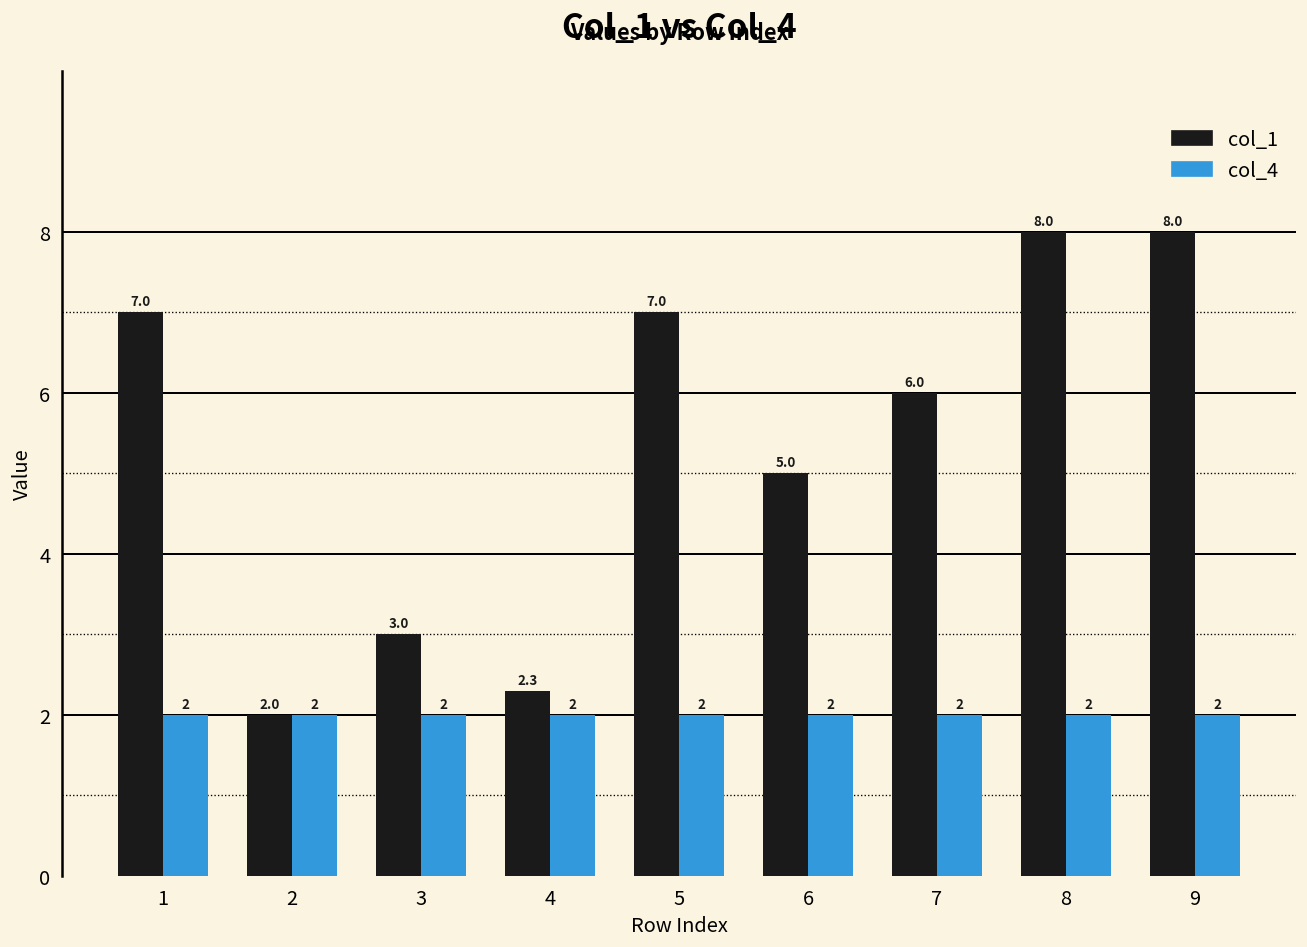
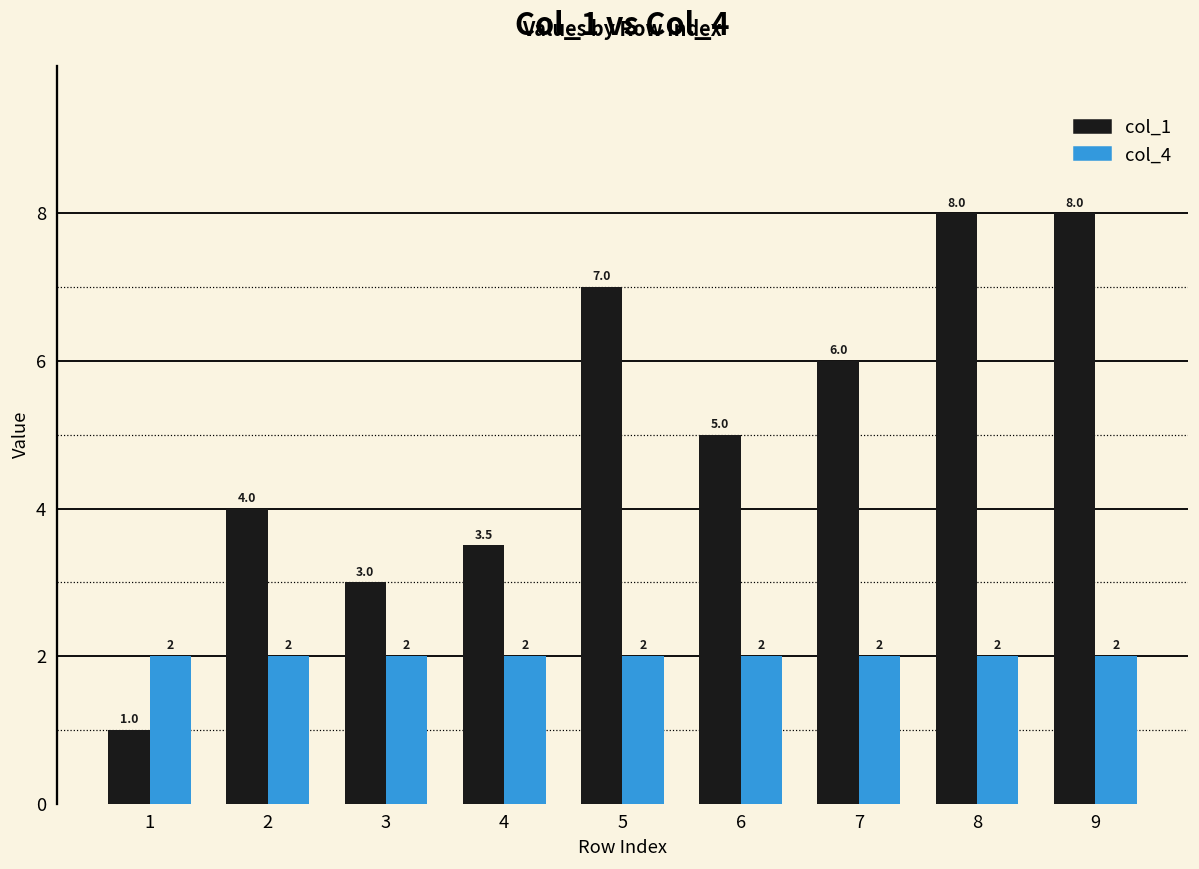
  {
    "col_1": {
-     "1": 7.0,
-     "2": 2.0,
+     "1": 1.0,
+     "2": 4.0,
      "3": 3.0,
-     "4": 2.3,
+     "4": 3.5,
      "5": 7.0,
      "6": 5.0,
      "7": 6.0,
      "8": 8.0,
      "9": 8.0
    },
    "col_4": {
      "1": 2,
      "2": 2,
      "3": 2,
      "4": 2,
      "5": 2,
      "6": 2,
      "7": 2,
      "8": 2,
      "9": 2
    }
  }
